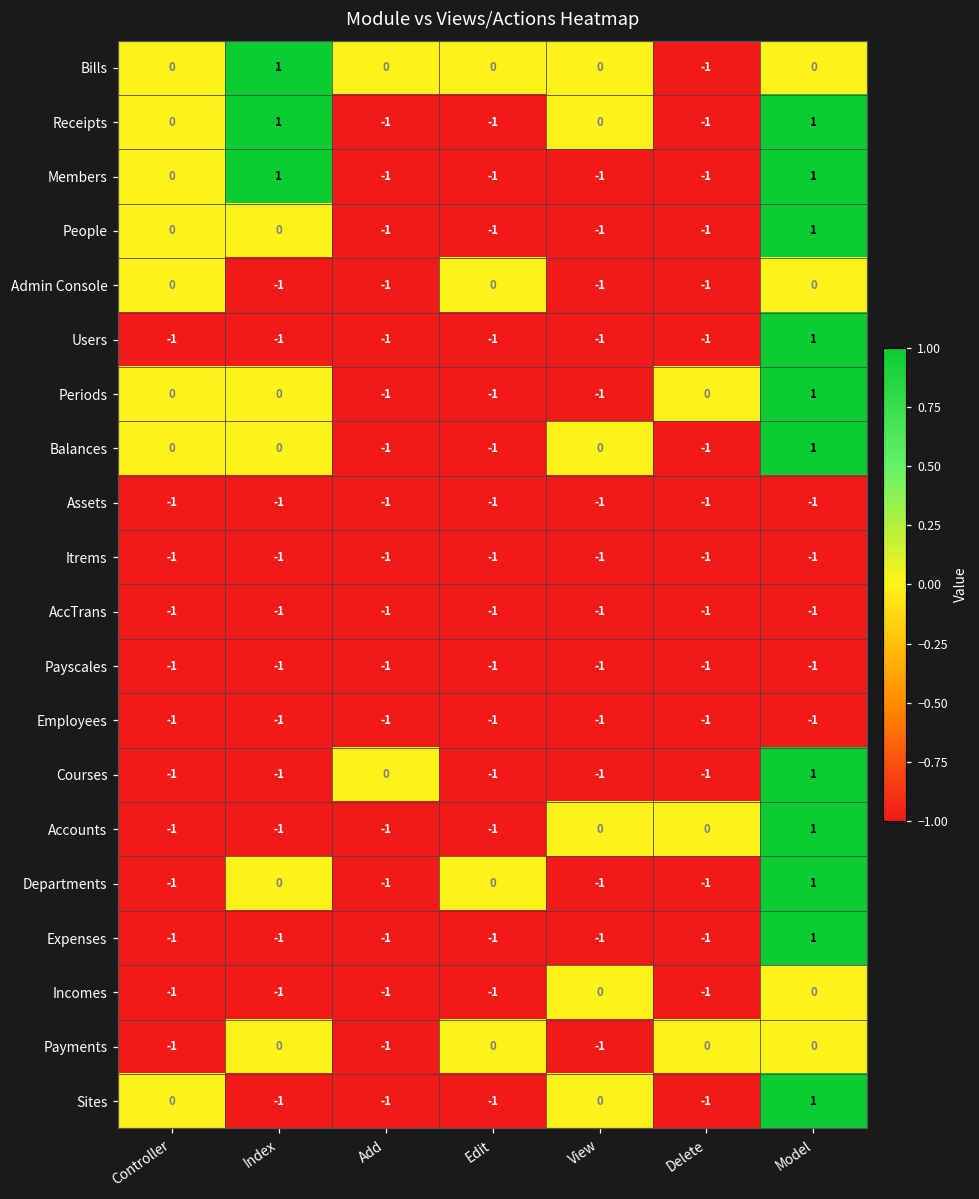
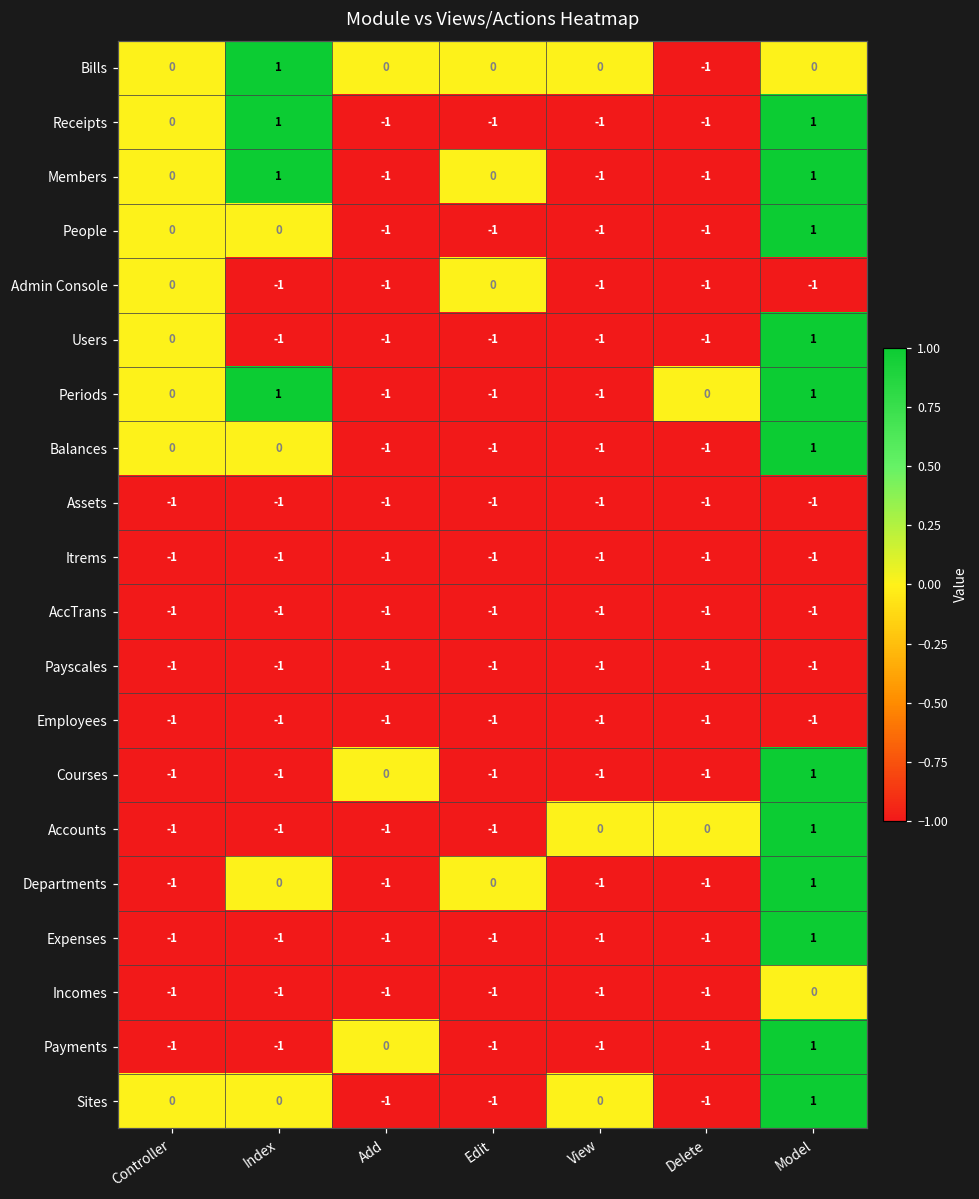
  {
    "Bills": {
      "Controller": 0,
      "Index": 1,
      "Add": 0,
      "Edit": 0,
      "View": 0,
      "Delete": -1,
      "Model": 0
    },
    "Receipts": {
      "Controller": 0,
      "Index": 1,
      "Add": -1,
      "Edit": -1,
-     "View": 0,
+     "View": -1,
      "Delete": -1,
      "Model": 1
    },
    "Members": {
      "Controller": 0,
      "Index": 1,
      "Add": -1,
-     "Edit": -1,
+     "Edit": 0,
      "View": -1,
      "Delete": -1,
      "Model": 1
    },
    "People": {
      "Controller": 0,
      "Index": 0,
      "Add": -1,
      "Edit": -1,
      "View": -1,
      "Delete": -1,
      "Model": 1
    },
    "Admin Console": {
      "Controller": 0,
      "Index": -1,
      "Add": -1,
      "Edit": 0,
      "View": -1,
      "Delete": -1,
-     "Model": 0
+     "Model": -1
    },
    "Users": {
-     "Controller": -1,
+     "Controller": 0,
      "Index": -1,
      "Add": -1,
      "Edit": -1,
      "View": -1,
      "Delete": -1,
      "Model": 1
    },
    "Periods": {
      "Controller": 0,
-     "Index": 0,
+     "Index": 1,
      "Add": -1,
      "Edit": -1,
      "View": -1,
      "Delete": 0,
      "Model": 1
    },
    "Balances": {
      "Controller": 0,
      "Index": 0,
      "Add": -1,
      "Edit": -1,
-     "View": 0,
+     "View": -1,
      "Delete": -1,
      "Model": 1
    },
    "Assets": {
      "Controller": -1,
      "Index": -1,
      "Add": -1,
      "Edit": -1,
      "View": -1,
      "Delete": -1,
      "Model": -1
    },
    "Itrems": {
      "Controller": -1,
      "Index": -1,
      "Add": -1,
      "Edit": -1,
      "View": -1,
      "Delete": -1,
      "Model": -1
    },
    "AccTrans": {
      "Controller": -1,
      "Index": -1,
      "Add": -1,
      "Edit": -1,
      "View": -1,
      "Delete": -1,
      "Model": -1
    },
    "Payscales": {
      "Controller": -1,
      "Index": -1,
      "Add": -1,
      "Edit": -1,
      "View": -1,
      "Delete": -1,
      "Model": -1
    },
    "Employees": {
      "Controller": -1,
      "Index": -1,
      "Add": -1,
      "Edit": -1,
      "View": -1,
      "Delete": -1,
      "Model": -1
    },
    "Courses": {
      "Controller": -1,
      "Index": -1,
      "Add": 0,
      "Edit": -1,
      "View": -1,
      "Delete": -1,
      "Model": 1
    },
    "Accounts": {
      "Controller": -1,
      "Index": -1,
      "Add": -1,
      "Edit": -1,
      "View": 0,
      "Delete": 0,
      "Model": 1
    },
    "Departments": {
      "Controller": -1,
      "Index": 0,
      "Add": -1,
      "Edit": 0,
      "View": -1,
      "Delete": -1,
      "Model": 1
    },
    "Expenses": {
      "Controller": -1,
      "Index": -1,
      "Add": -1,
      "Edit": -1,
      "View": -1,
      "Delete": -1,
      "Model": 1
    },
    "Incomes": {
      "Controller": -1,
      "Index": -1,
      "Add": -1,
      "Edit": -1,
-     "View": 0,
+     "View": -1,
      "Delete": -1,
      "Model": 0
    },
    "Payments": {
      "Controller": -1,
-     "Index": 0,
-     "Add": -1,
-     "Edit": 0,
+     "Index": -1,
+     "Add": 0,
+     "Edit": -1,
      "View": -1,
-     "Delete": 0,
-     "Model": 0
+     "Delete": -1,
+     "Model": 1
    },
    "Sites": {
      "Controller": 0,
-     "Index": -1,
+     "Index": 0,
      "Add": -1,
      "Edit": -1,
      "View": 0,
      "Delete": -1,
      "Model": 1
    }
  }
